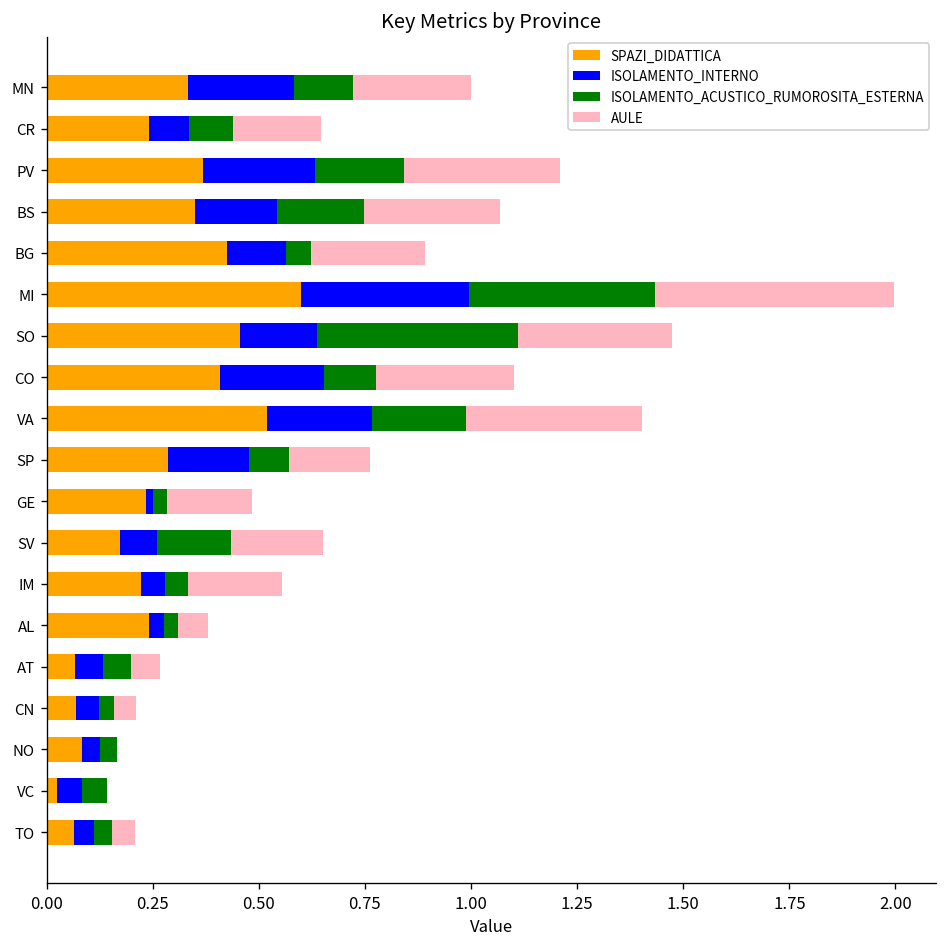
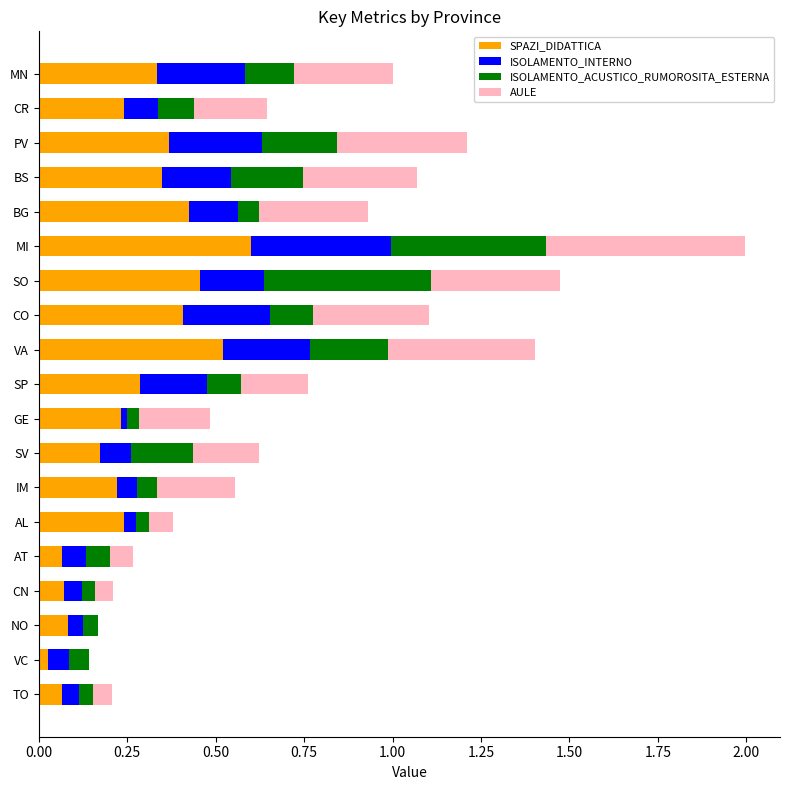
  {
    "SPAZI_DIDATTICA": {
      "MN": 0.33,
      "CR": 0.24,
      "PV": 0.37,
      "BS": 0.35,
      "BG": 0.43,
      "MI": 0.60,
      "SO": 0.45,
      "CO": 0.41,
      "VA": 0.52,
      "SP": 0.29,
      "GE": 0.23,
      "SV": 0.17,
      "IM": 0.22,
      "AL": 0.24,
      "AT": 0.07,
      "CN": 0.07,
      "NO": 0.08,
      "VC": 0.03,
      "TO": 0.07
    },
    "ISOLAMENTO_INTERNO": {
      "MN": 0.25,
      "CR": 0.09,
      "PV": 0.26,
      "BS": 0.19,
      "BG": 0.14,
      "MI": 0.40,
      "SO": 0.18,
      "CO": 0.24,
      "VA": 0.25,
      "SP": 0.19,
      "GE": 0.02,
      "SV": 0.09,
      "IM": 0.06,
      "AL": 0.03,
      "AT": 0.07,
      "CN": 0.05,
      "NO": 0.04,
      "VC": 0.06,
      "TO": 0.05
    },
    "ISOLAMENTO_ACUSTICO_RUMOROSITA_ESTERNA": {
      "MN": 0.14,
      "CR": 0.10,
      "PV": 0.21,
      "BS": 0.20,
      "BG": 0.06,
      "MI": 0.44,
      "SO": 0.47,
      "CO": 0.12,
      "VA": 0.22,
      "SP": 0.10,
      "GE": 0.03,
      "SV": 0.17,
      "IM": 0.06,
      "AL": 0.03,
      "AT": 0.07,
      "CN": 0.04,
      "NO": 0.04,
      "VC": 0.06,
      "TO": 0.04
    },
    "AULE": {
      "MN": 0.28,
      "CR": 0.21,
      "PV": 0.37,
      "BS": 0.32,
-     "BG": 0.27,
+     "BG": 0.31,
      "MI": 0.56,
      "SO": 0.36,
      "CO": 0.33,
      "VA": 0.42,
      "SP": 0.19,
      "GE": 0.20,
-     "SV": 0.22,
+     "SV": 0.19,
      "IM": 0.22,
      "AL": 0.07,
      "AT": 0.07,
      "CN": 0.05,
      "NO": 0.00,
      "VC": 0.00,
      "TO": 0.05
    }
  }
